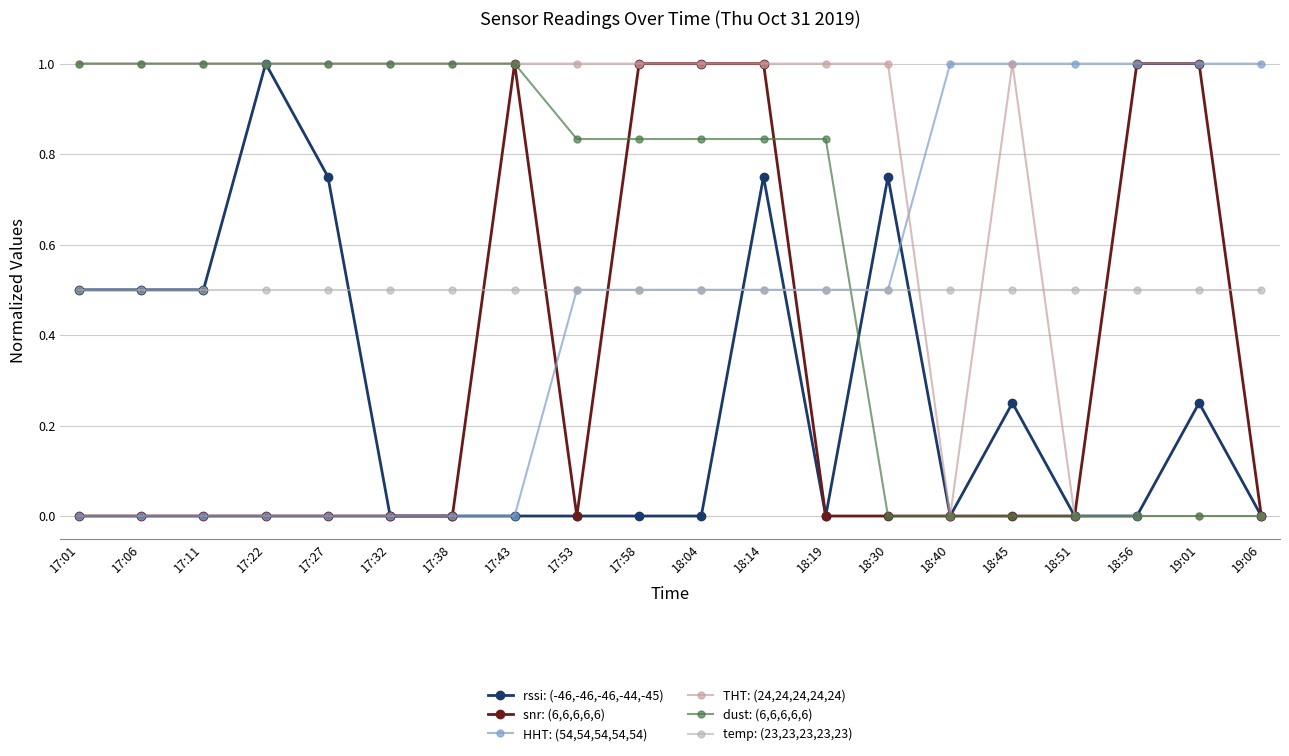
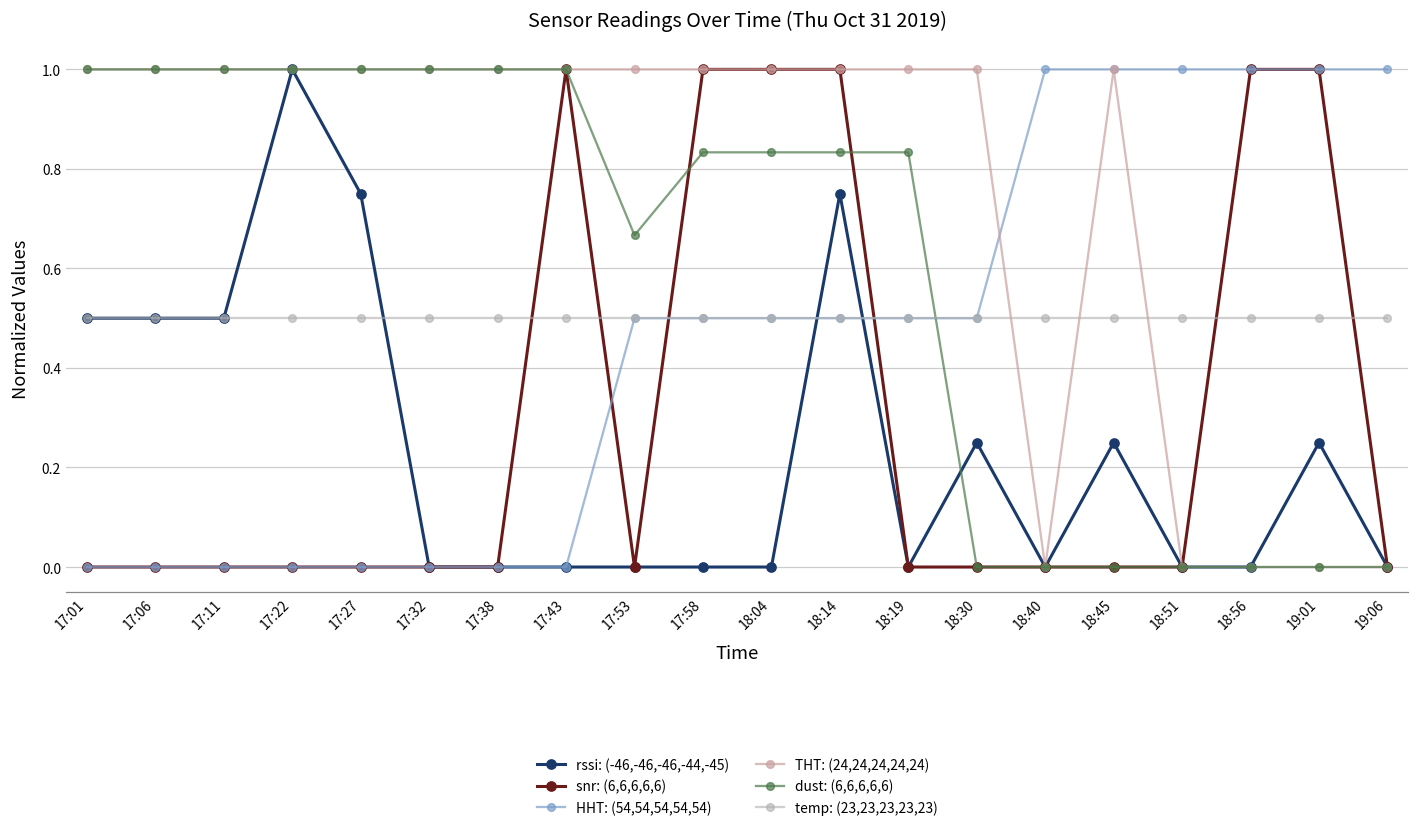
  {
    "rssi: (-46,-46,-46,-44,-45)": {
      "17:27": 0.75,
      "17:58": 0.00,
      "18:04": 0.00,
      "18:14": 0.75,
-     "18:30": 0.75,
+     "18:30": 0.25,
      "18:45": 0.25,
      "19:01": 0.25
    },
    "HHT: (54,54,54,54,54)": {
      "18:40": 1.00,
      "18:51": 1.00,
      "19:06": 1.00
    },
    "dust: (6,6,6,6,6)": {
-     "17:53": 0.83,
+     "17:53": 0.67,
      "17:58": 0.83,
      "18:04": 0.83,
      "18:14": 0.83,
      "18:19": 0.83
    }
  }
